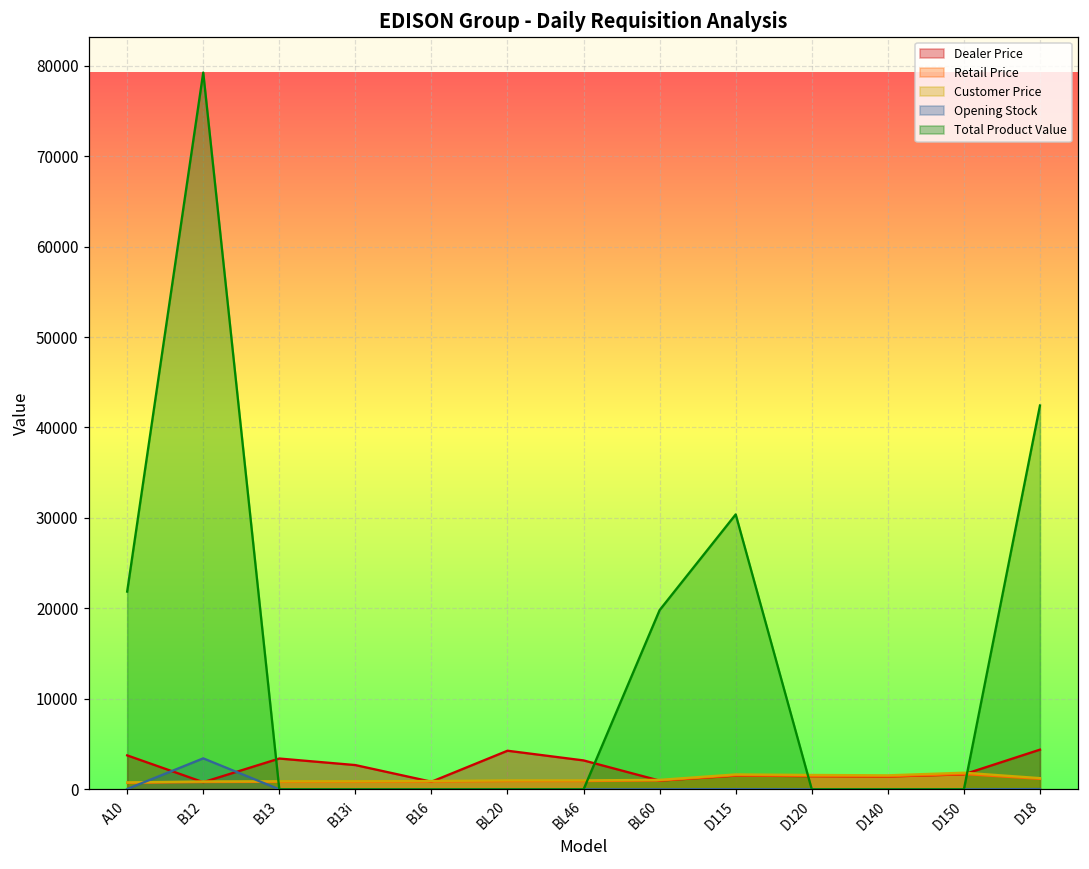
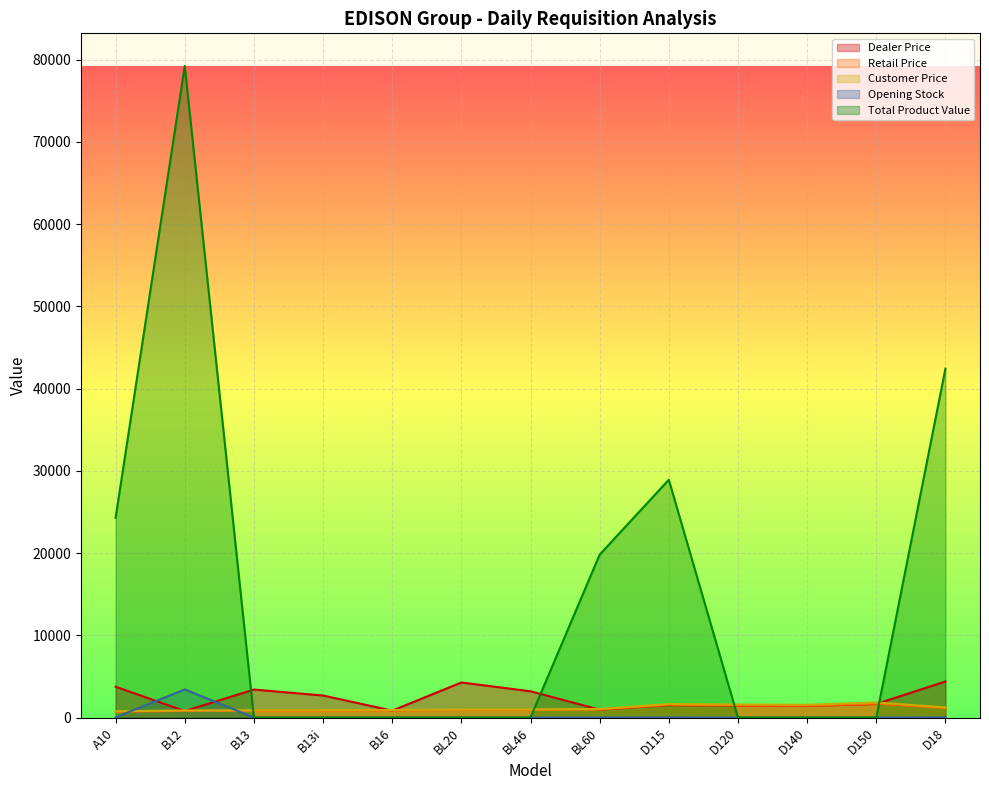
  {
    "Dealer Price": {
      "A10": 4000,
      "B13": 3000,
      "B13i": 3000,
      "BL20": 4000,
      "BL46": 3000,
      "D18": 4000
    },
    "Opening Stock": {
      "A10": 0,
      "B12": 3000,
      "BL60": 0,
      "D115": 0,
      "D18": 0
    },
    "Total Product Value": {
-     "A10": 22000,
+     "A10": 24000,
      "B12": 79000,
      "BL60": 20000,
-     "D115": 30000,
+     "D115": 29000,
      "D18": 42000
    }
  }
